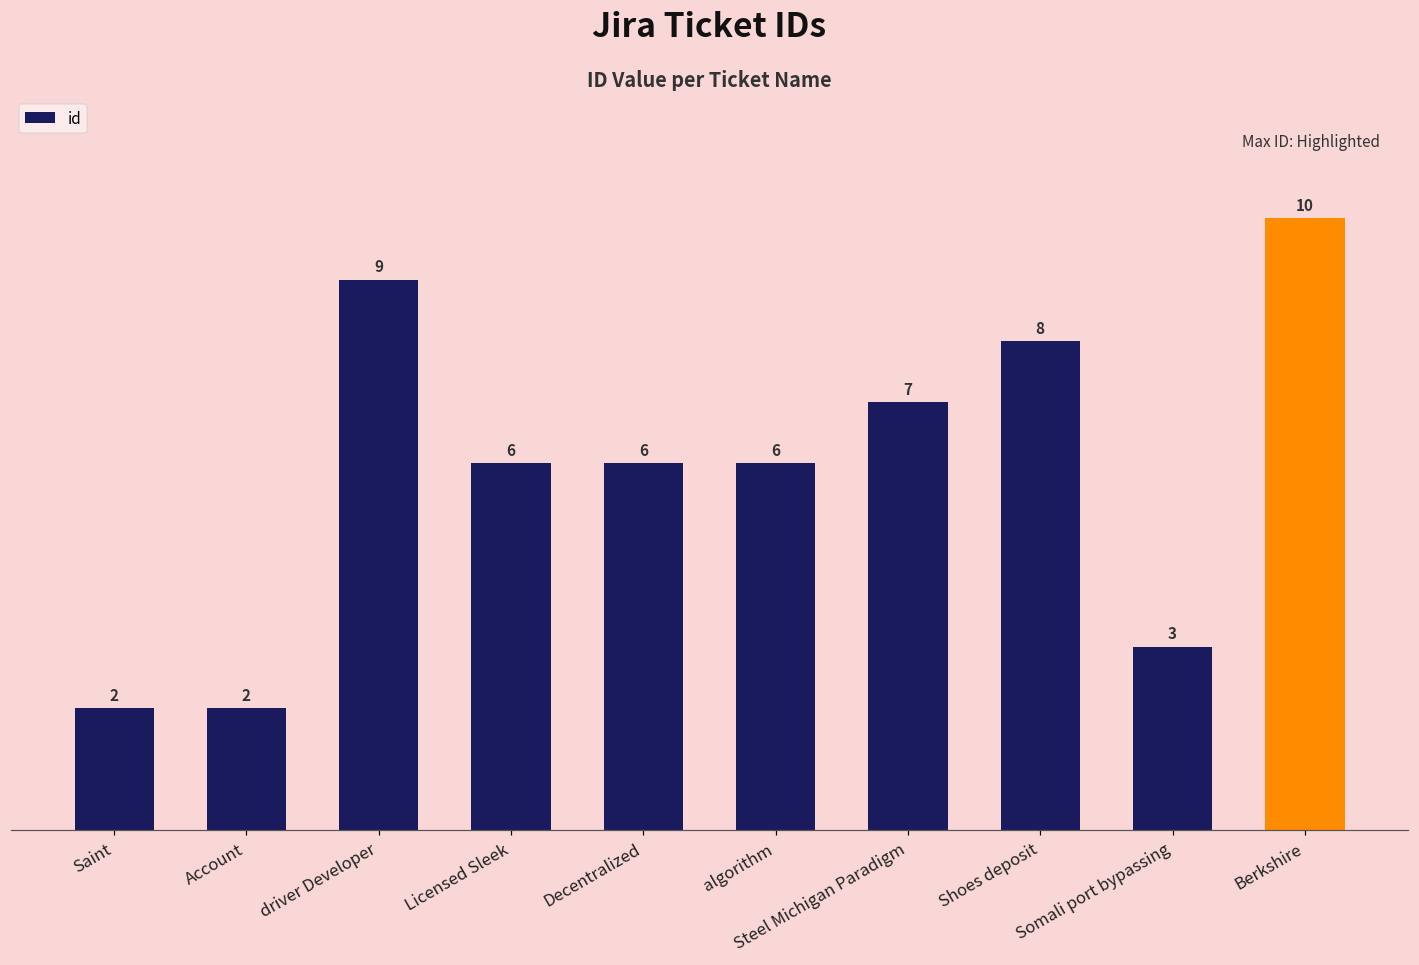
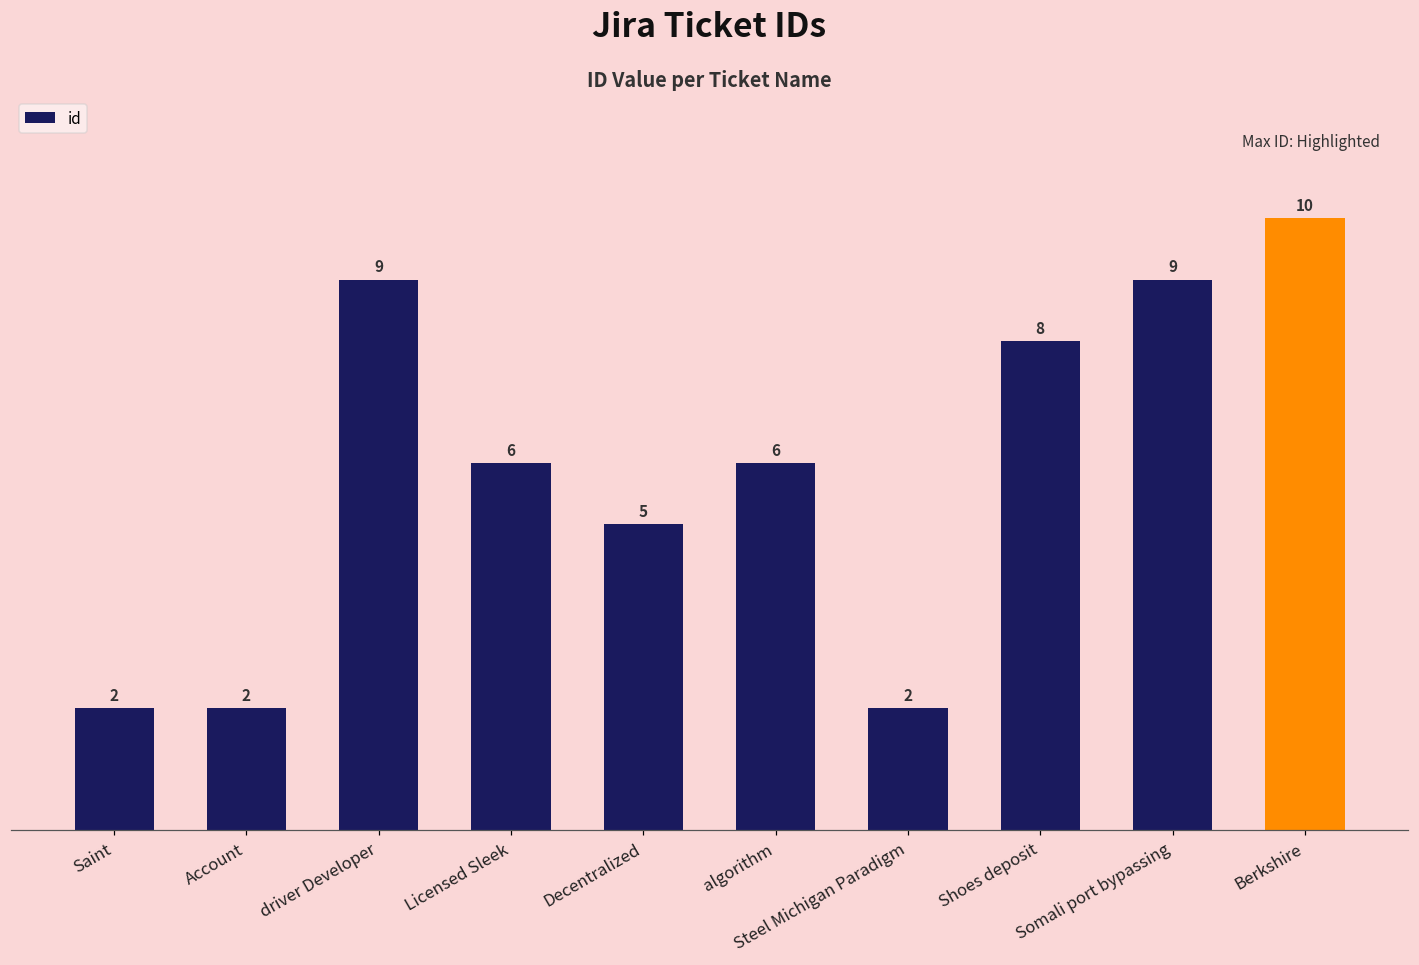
  {
    "Saint": 2,
    "Account": 2,
    "driver Developer": 9,
    "Licensed Sleek": 6,
-   "Decentralized": 6,
+   "Decentralized": 5,
    "algorithm": 6,
-   "Steel Michigan Paradigm": 7,
+   "Steel Michigan Paradigm": 2,
    "Shoes deposit": 8,
-   "Somali port bypassing": 3,
+   "Somali port bypassing": 9,
    "Berkshire": 10
  }
